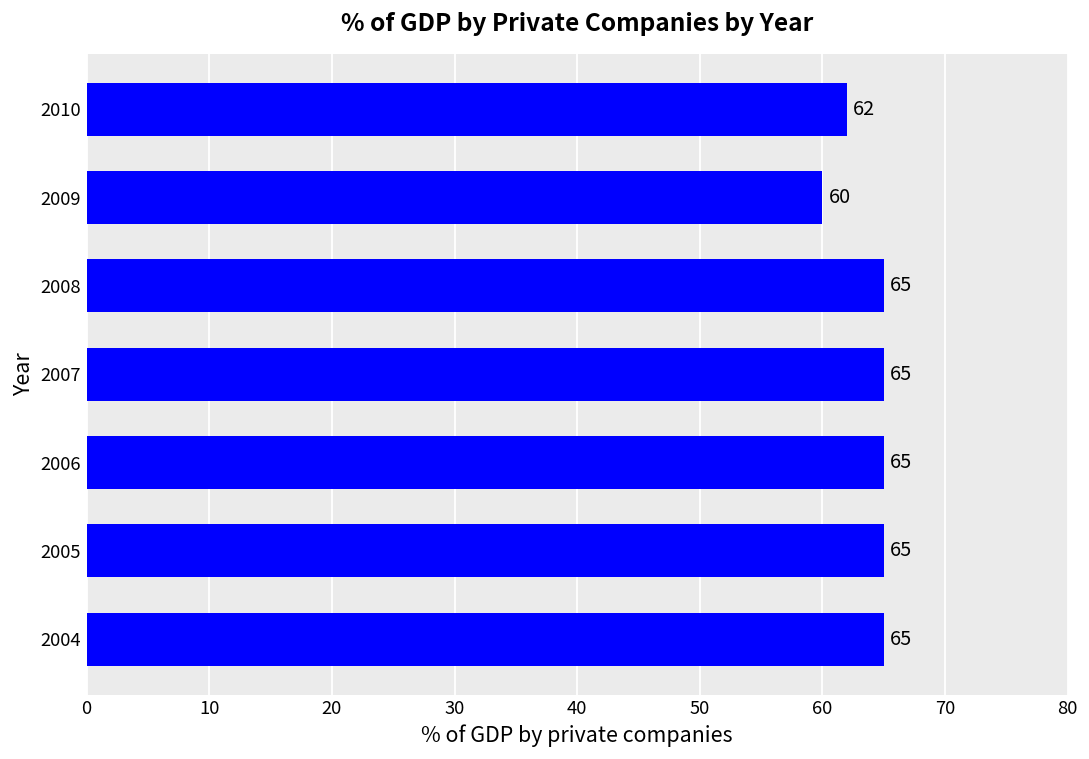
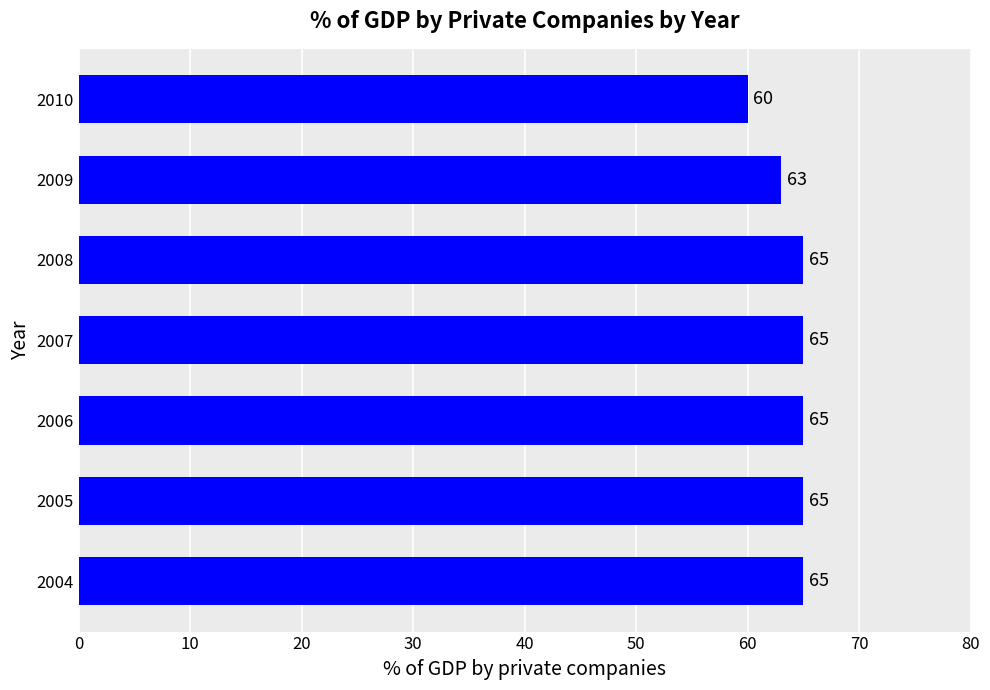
  {
-   "2010": 62,
-   "2009": 60,
+   "2010": 60,
+   "2009": 63,
    "2008": 65,
    "2007": 65,
    "2006": 65,
    "2005": 65,
    "2004": 65
  }
